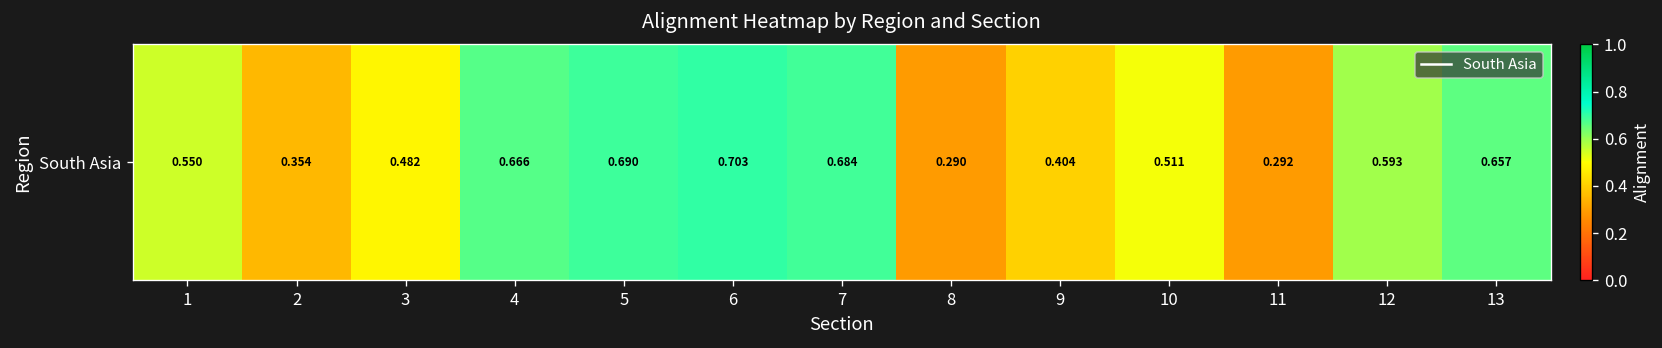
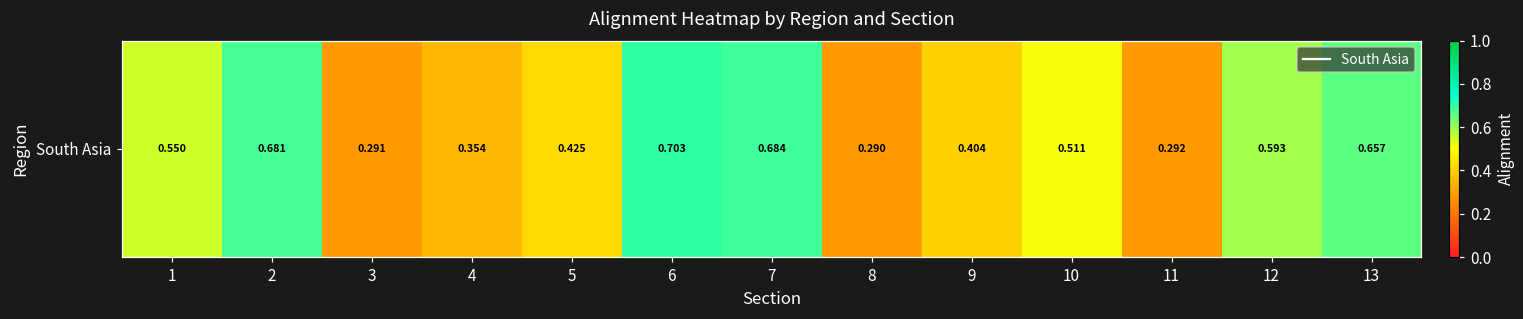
  {
    "South Asia": {
      "1": 0.550,
-     "2": 0.354,
-     "3": 0.482,
-     "4": 0.666,
-     "5": 0.690,
+     "2": 0.681,
+     "3": 0.291,
+     "4": 0.354,
+     "5": 0.425,
      "6": 0.703,
      "7": 0.684,
      "8": 0.290,
      "9": 0.404,
      "10": 0.511,
      "11": 0.292,
      "12": 0.593,
      "13": 0.657
    }
  }
